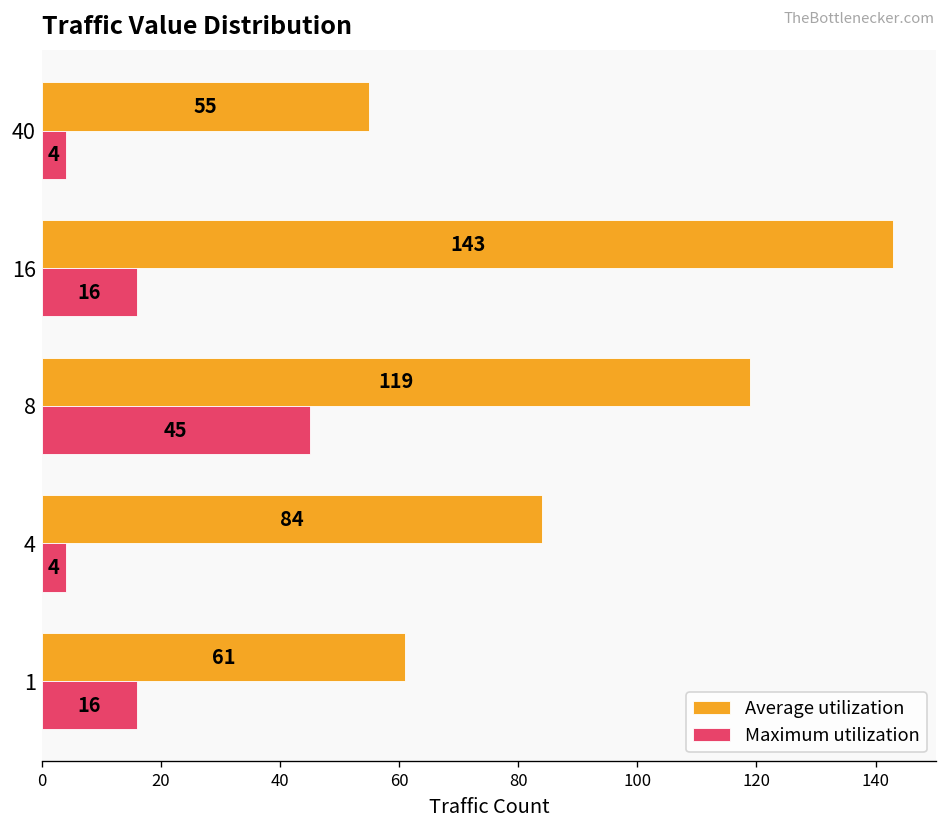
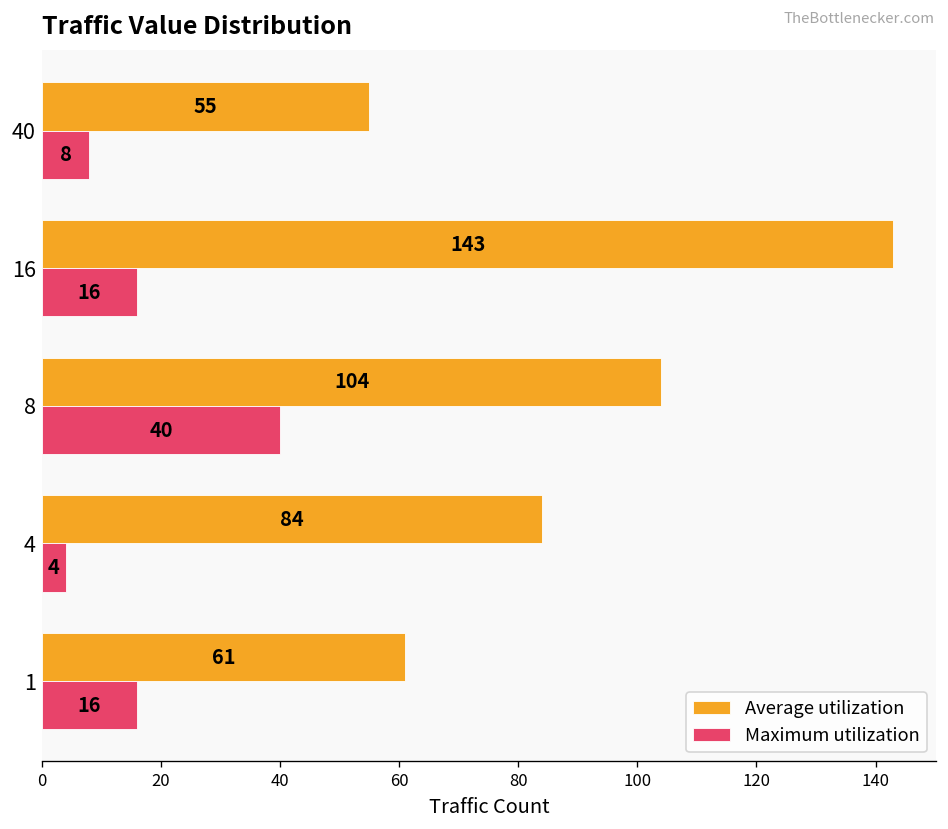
  {
    "Average utilization": {
      "40": 55,
      "16": 143,
-     "8": 119,
+     "8": 104,
      "4": 84,
      "1": 61
    },
    "Maximum utilization": {
-     "40": 4,
+     "40": 8,
      "16": 16,
-     "8": 45,
+     "8": 40,
      "4": 4,
      "1": 16
    }
  }
